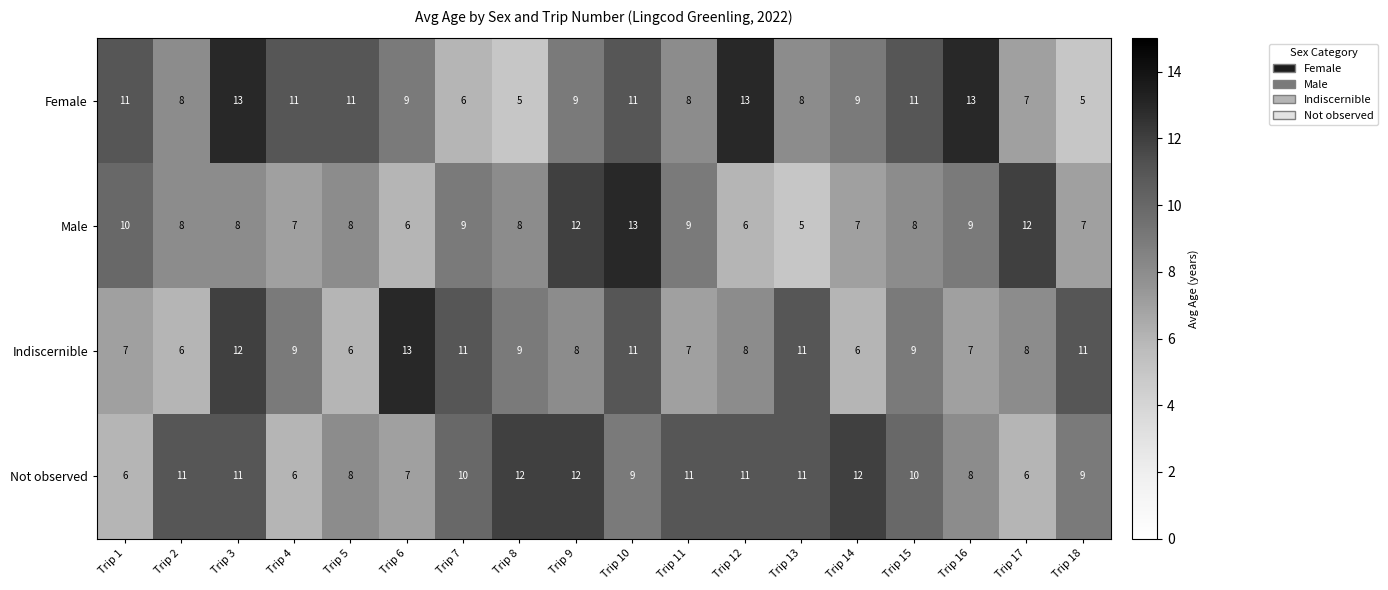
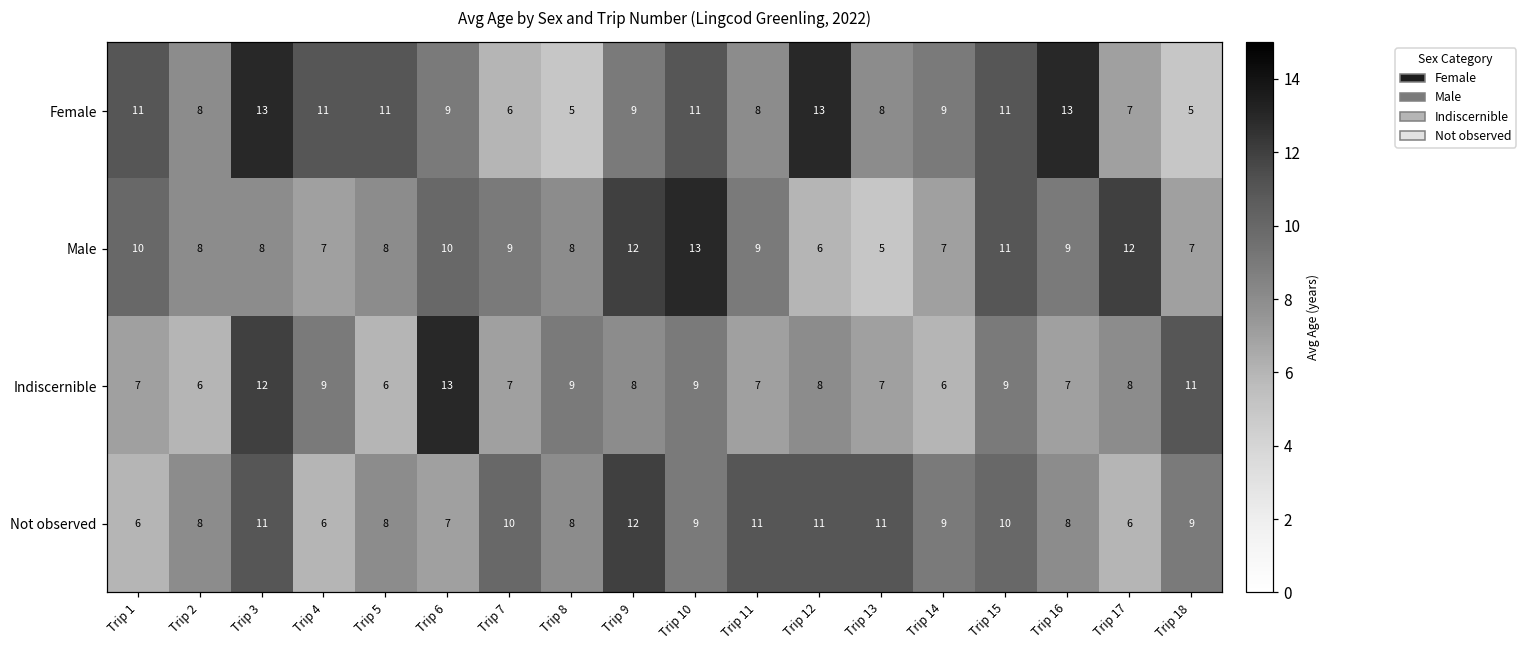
  {
    "Female": {
      "Trip 1": 11,
      "Trip 2": 8,
      "Trip 3": 13,
      "Trip 4": 11,
      "Trip 5": 11,
      "Trip 6": 9,
      "Trip 7": 6,
      "Trip 8": 5,
      "Trip 9": 9,
      "Trip 10": 11,
      "Trip 11": 8,
      "Trip 12": 13,
      "Trip 13": 8,
      "Trip 14": 9,
      "Trip 15": 11,
      "Trip 16": 13,
      "Trip 17": 7,
      "Trip 18": 5
    },
    "Male": {
      "Trip 1": 10,
      "Trip 2": 8,
      "Trip 3": 8,
      "Trip 4": 7,
      "Trip 5": 8,
-     "Trip 6": 6,
+     "Trip 6": 10,
      "Trip 7": 9,
      "Trip 8": 8,
      "Trip 9": 12,
      "Trip 10": 13,
      "Trip 11": 9,
      "Trip 12": 6,
      "Trip 13": 5,
      "Trip 14": 7,
-     "Trip 15": 8,
+     "Trip 15": 11,
      "Trip 16": 9,
      "Trip 17": 12,
      "Trip 18": 7
    },
    "Indiscernible": {
      "Trip 1": 7,
      "Trip 2": 6,
      "Trip 3": 12,
      "Trip 4": 9,
      "Trip 5": 6,
      "Trip 6": 13,
-     "Trip 7": 11,
+     "Trip 7": 7,
      "Trip 8": 9,
      "Trip 9": 8,
-     "Trip 10": 11,
+     "Trip 10": 9,
      "Trip 11": 7,
      "Trip 12": 8,
-     "Trip 13": 11,
+     "Trip 13": 7,
      "Trip 14": 6,
      "Trip 15": 9,
      "Trip 16": 7,
      "Trip 17": 8,
      "Trip 18": 11
    },
    "Not observed": {
      "Trip 1": 6,
-     "Trip 2": 11,
+     "Trip 2": 8,
      "Trip 3": 11,
      "Trip 4": 6,
      "Trip 5": 8,
      "Trip 6": 7,
      "Trip 7": 10,
-     "Trip 8": 12,
+     "Trip 8": 8,
      "Trip 9": 12,
      "Trip 10": 9,
      "Trip 11": 11,
      "Trip 12": 11,
      "Trip 13": 11,
-     "Trip 14": 12,
+     "Trip 14": 9,
      "Trip 15": 10,
      "Trip 16": 8,
      "Trip 17": 6,
      "Trip 18": 9
    }
  }
